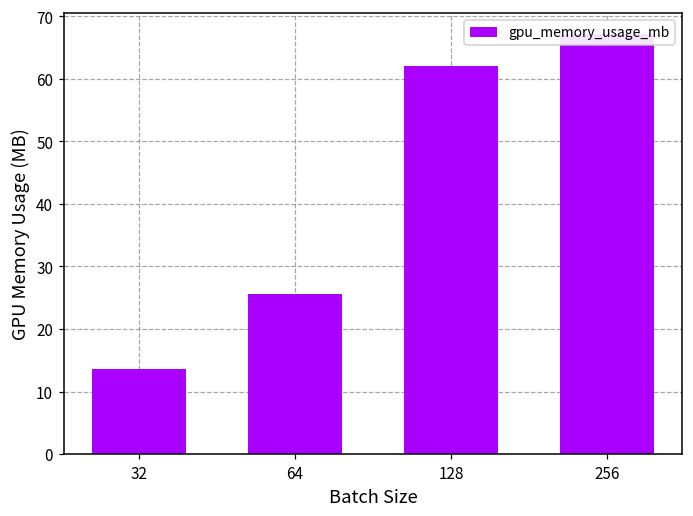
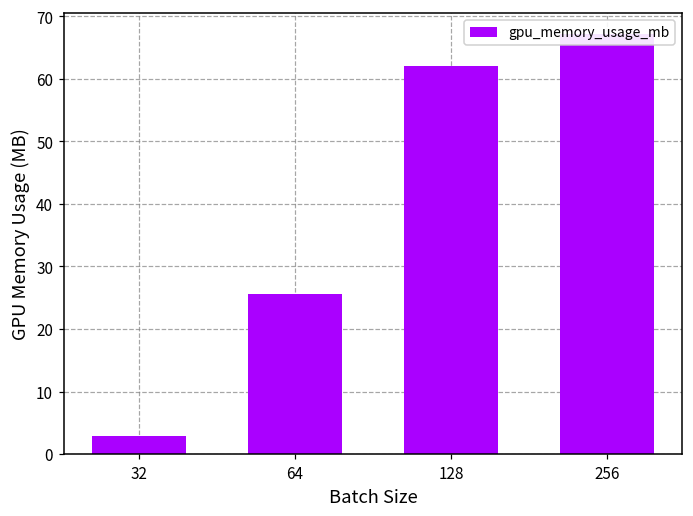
  {
-   "32": 14,
+   "32": 3,
    "64": 26,
    "128": 62
  }
